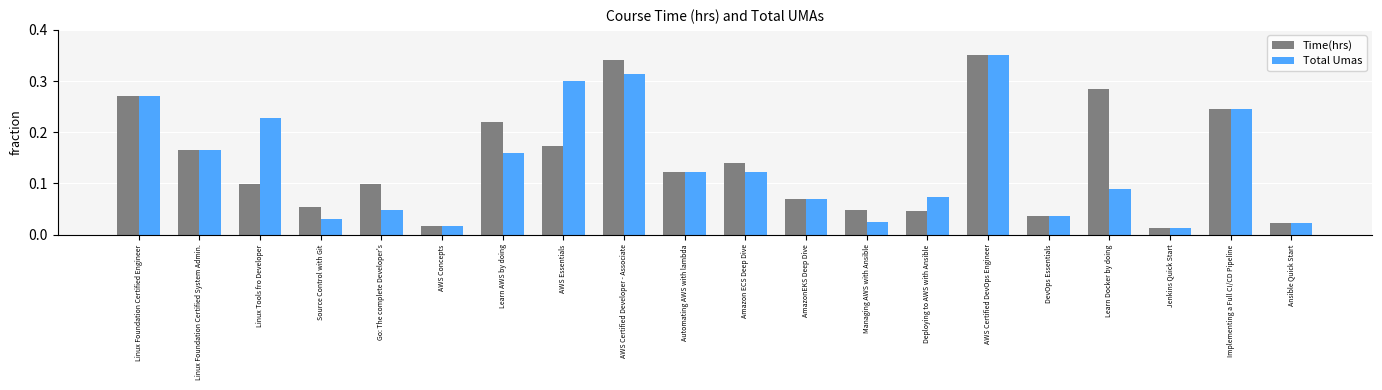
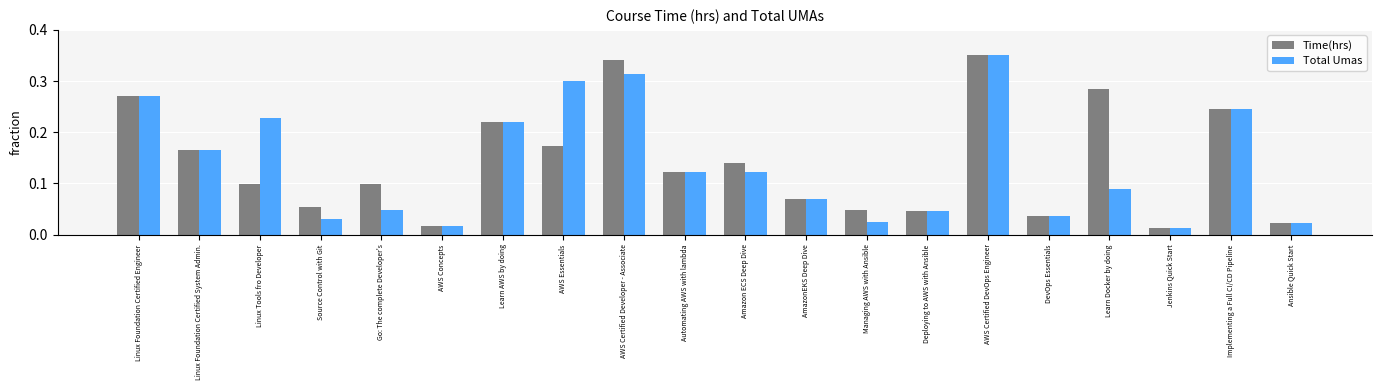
  {
    "Time(hrs)": {
      "Linux Foundation Certified Engineer": 0.27,
      "Linux Foundation Certified System Admin.": 0.17,
      "Linux Tools fro Developer": 0.10,
      "Source Control with Git": 0.05,
      "Go: The complete Developer's": 0.10,
      "AWS Concepts": 0.02,
      "Learn AWS by doing": 0.22,
      "AWS Essentials": 0.17,
      "AWS Certified Developer - Associate": 0.34,
      "Automating AWS with lambda": 0.12,
      "Amazon ECS Deep Dive": 0.14,
      "AmazonEKS Deep Dive": 0.07,
      "Managing AWS with Ansible": 0.05,
      "Deploying to AWS with Ansible": 0.05,
      "AWS Certified DevOps Engineer": 0.35,
      "DevOps Essentials": 0.04,
      "Learn Docker by doing": 0.28,
      "Jenkins Quick Start": 0.01,
      "Implementing a Full CI/CD Pipeline": 0.24,
      "Ansible Quick Start": 0.02
    },
    "Total Umas": {
      "Linux Foundation Certified Engineer": 0.27,
      "Linux Foundation Certified System Admin.": 0.17,
      "Linux Tools fro Developer": 0.23,
      "Source Control with Git": 0.03,
      "Go: The complete Developer's": 0.05,
      "AWS Concepts": 0.02,
-     "Learn AWS by doing": 0.16,
+     "Learn AWS by doing": 0.22,
      "AWS Essentials": 0.30,
      "AWS Certified Developer - Associate": 0.31,
      "Automating AWS with lambda": 0.12,
      "Amazon ECS Deep Dive": 0.12,
      "AmazonEKS Deep Dive": 0.07,
      "Managing AWS with Ansible": 0.02,
-     "Deploying to AWS with Ansible": 0.07,
+     "Deploying to AWS with Ansible": 0.05,
      "AWS Certified DevOps Engineer": 0.35,
      "DevOps Essentials": 0.04,
      "Learn Docker by doing": 0.09,
      "Jenkins Quick Start": 0.01,
      "Implementing a Full CI/CD Pipeline": 0.24,
      "Ansible Quick Start": 0.02
    }
  }
